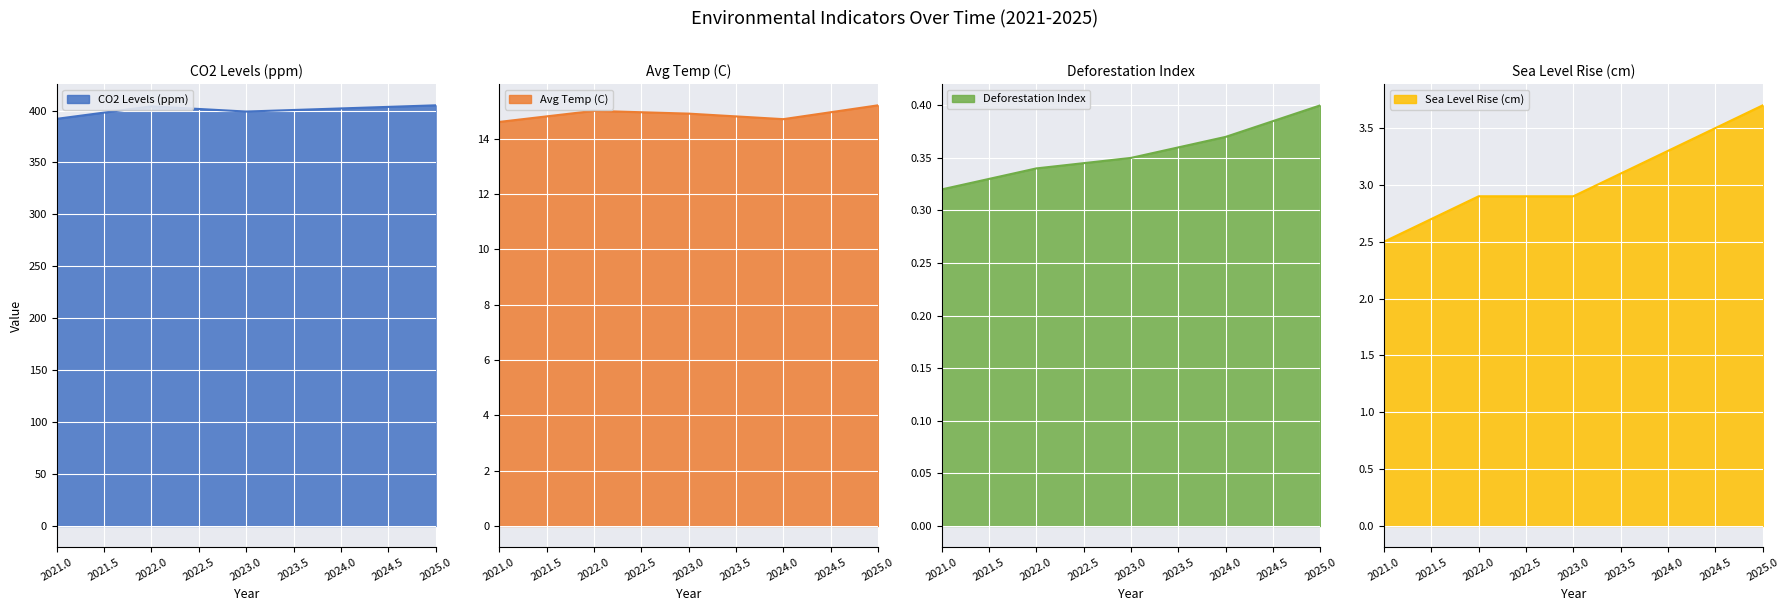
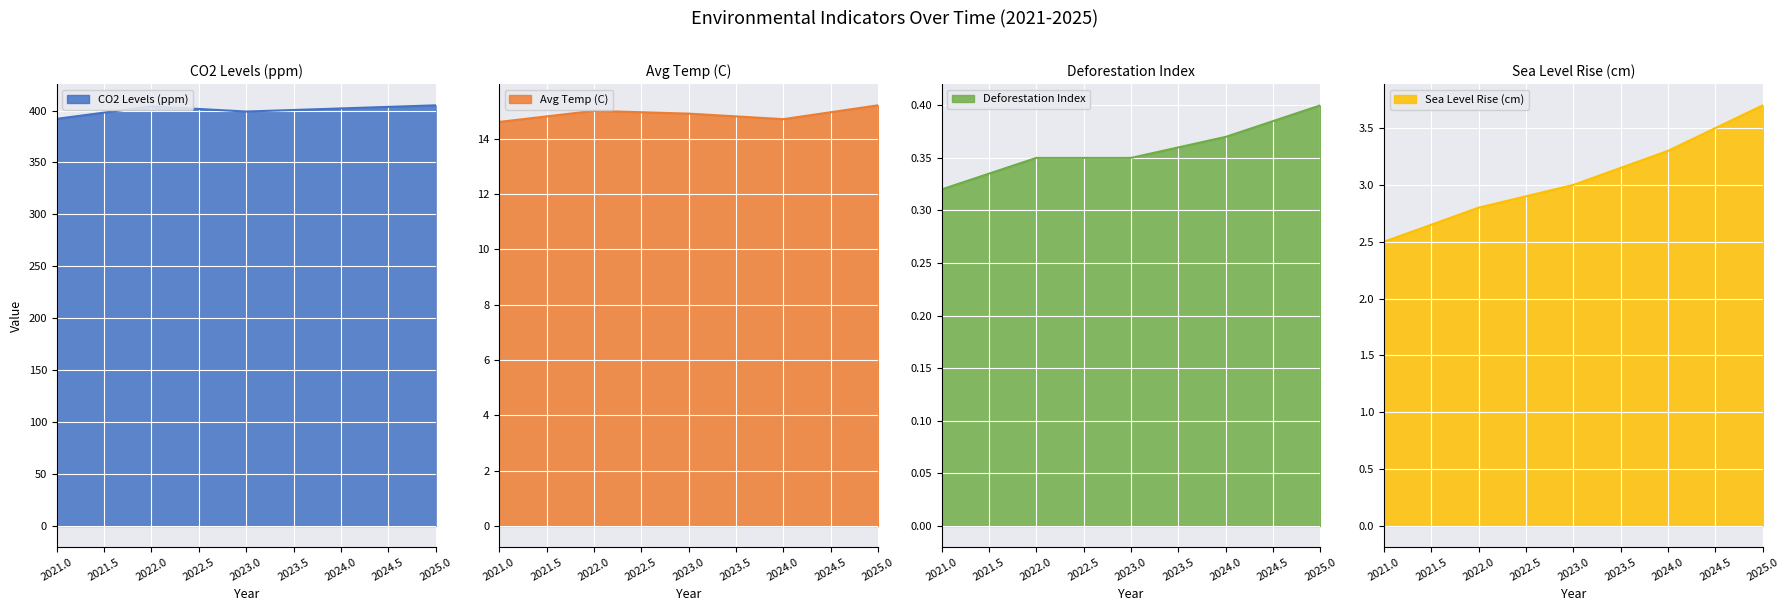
  {
    "CO2 Levels (ppm)": {
      "2021.0": 392,
      "2023.0": 399,
      "2024.0": 402,
      "2025.0": 405
    },
    "Avg Temp (C)": {
      "2021.0": 14.6,
      "2022.0": 15.0,
      "2023.0": 14.9,
      "2024.0": 14.7,
      "2025.0": 15.2
    },
    "Deforestation Index": {
      "2021.0": 0.32,
-     "2022.0": 0.34,
+     "2022.0": 0.35,
      "2023.0": 0.35,
      "2024.0": 0.37,
      "2025.0": 0.40
    },
    "Sea Level Rise (cm)": {
      "2021.0": 2.5,
-     "2022.0": 2.9,
-     "2023.0": 2.9,
+     "2022.0": 2.8,
+     "2023.0": 3.0,
      "2024.0": 3.3,
      "2025.0": 3.7
    }
  }
